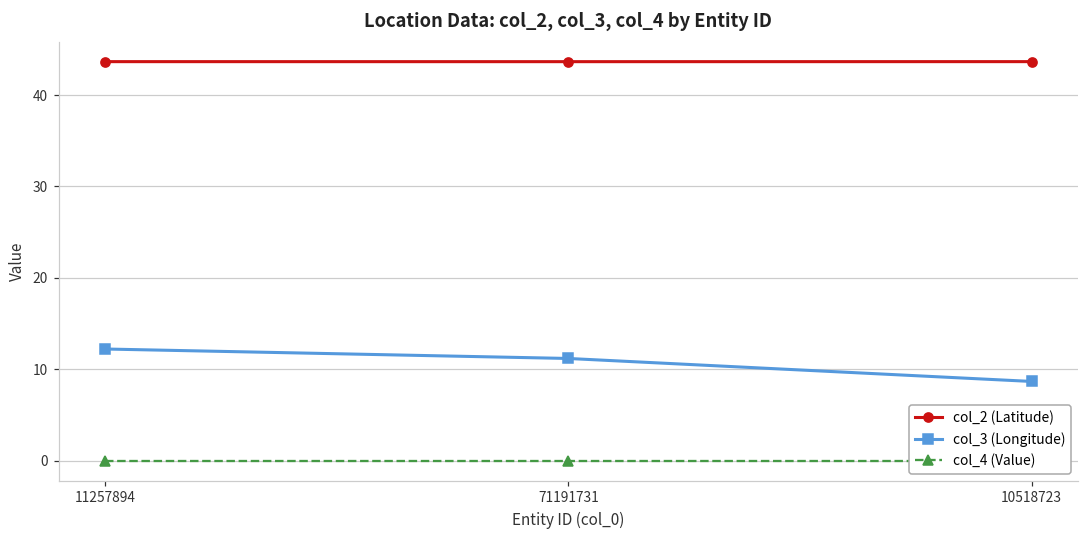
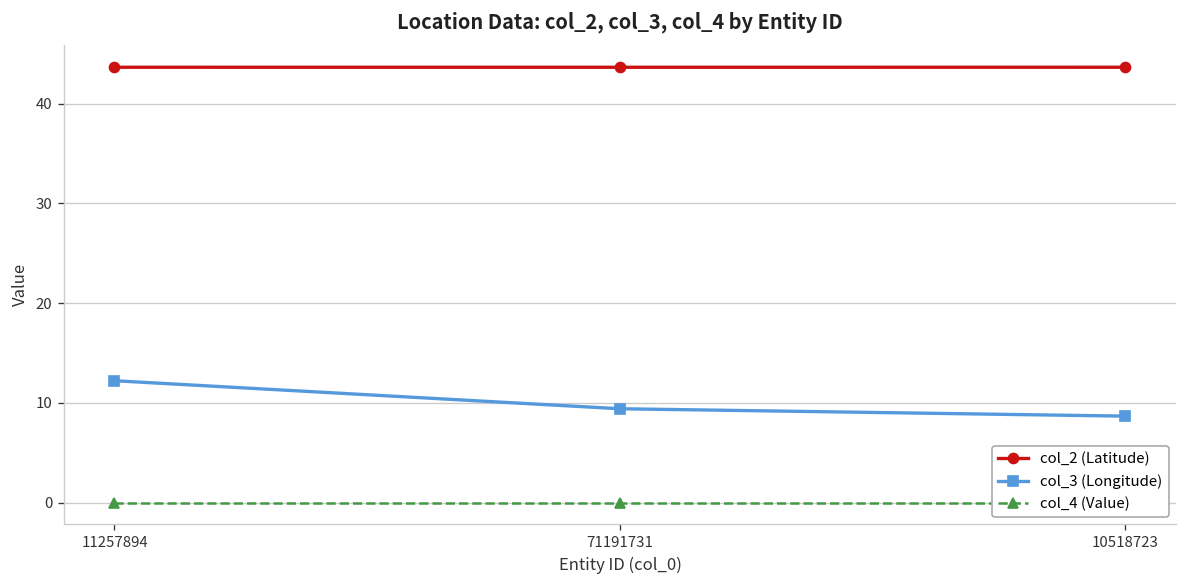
  {
    "col_2 (Latitude)": {
      "11257894": 44,
      "71191731": 44,
      "10518723": 44
    },
    "col_3 (Longitude)": {
      "11257894": 12,
-     "71191731": 11,
+     "71191731": 9,
      "10518723": 9
    },
    "col_4 (Value)": {
      "11257894": 0,
      "71191731": 0
    }
  }
